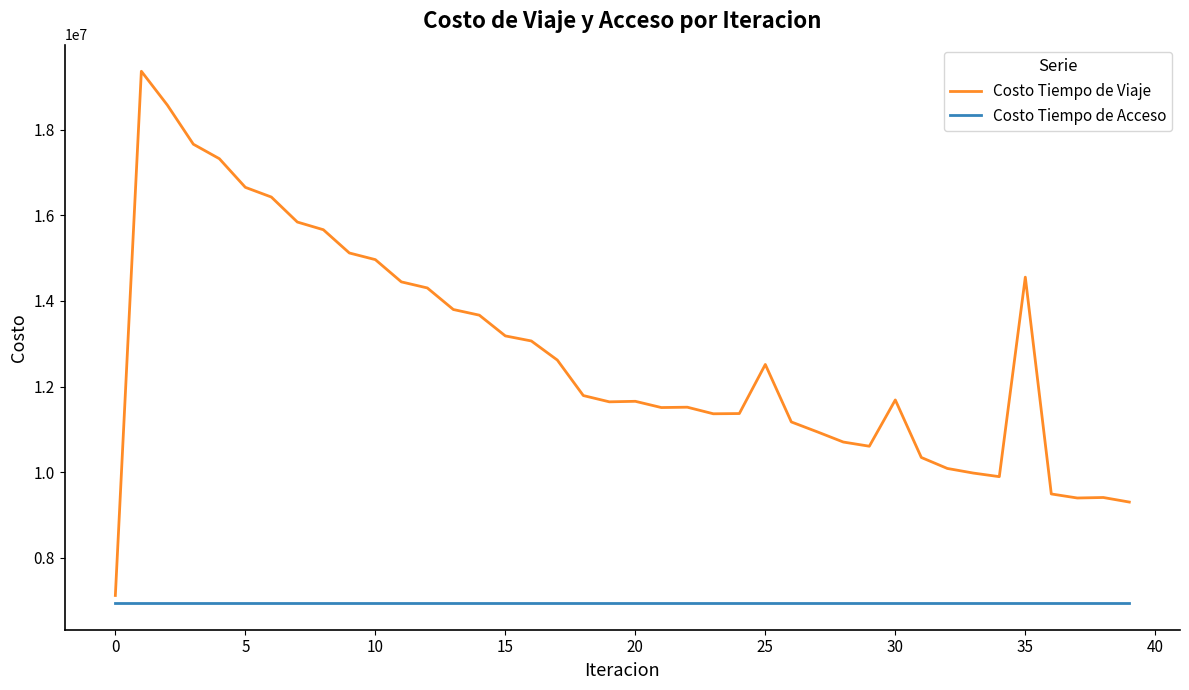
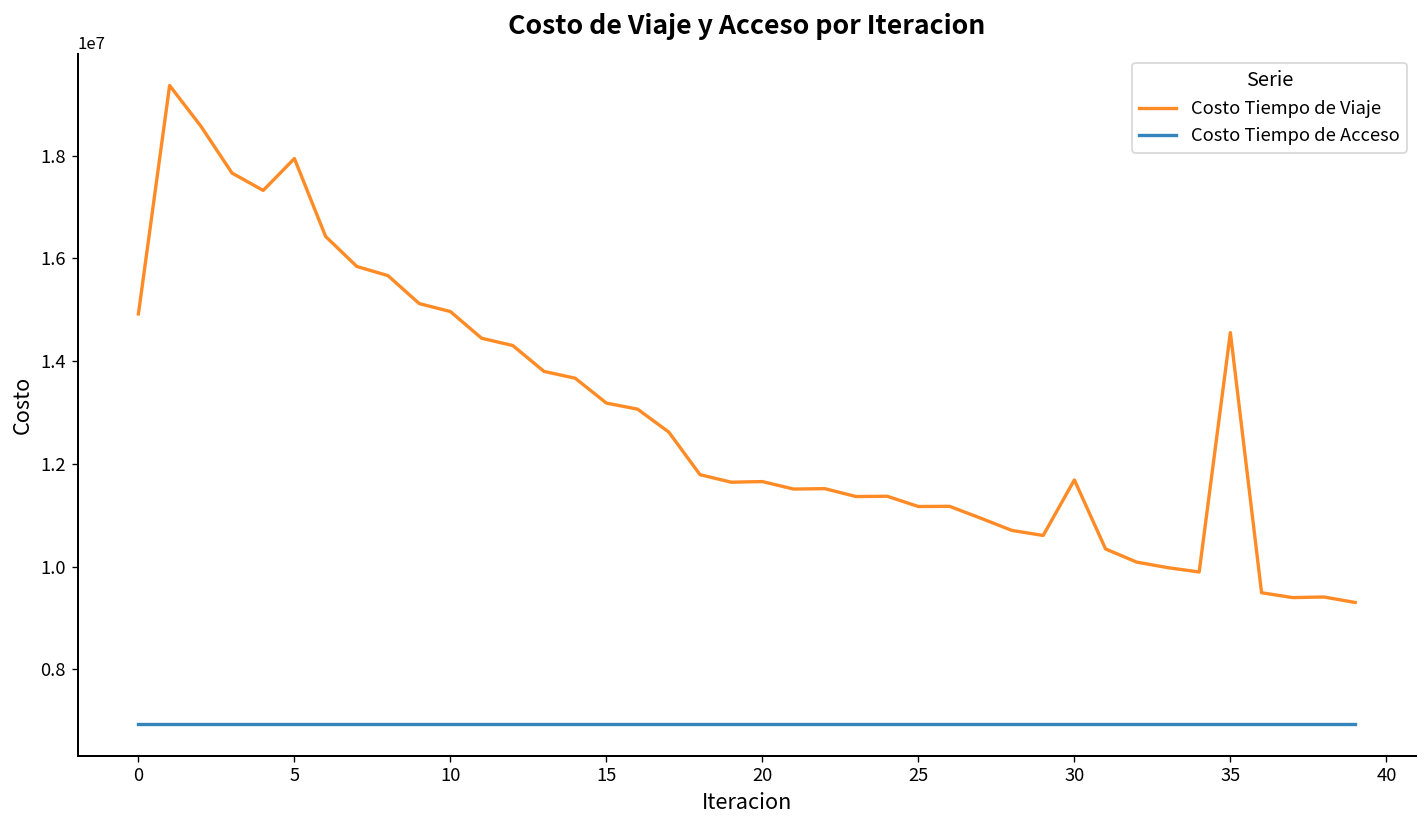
  {
    "Costo Tiempo de Viaje": {
-     "0": 7100000,
-     "5": 16700000,
+     "0": 14900000,
+     "5": 17900000,
      "10": 15000000,
      "15": 13200000,
      "20": 11700000,
-     "25": 12500000,
+     "25": 11200000,
      "30": 11700000,
      "35": 14600000
    },
    "Costo Tiempo de Acceso": {
      "0": 6900000,
      "5": 6900000,
      "10": 6900000,
      "15": 6900000,
      "20": 6900000,
      "25": 6900000,
      "30": 6900000,
      "35": 6900000
    }
  }
